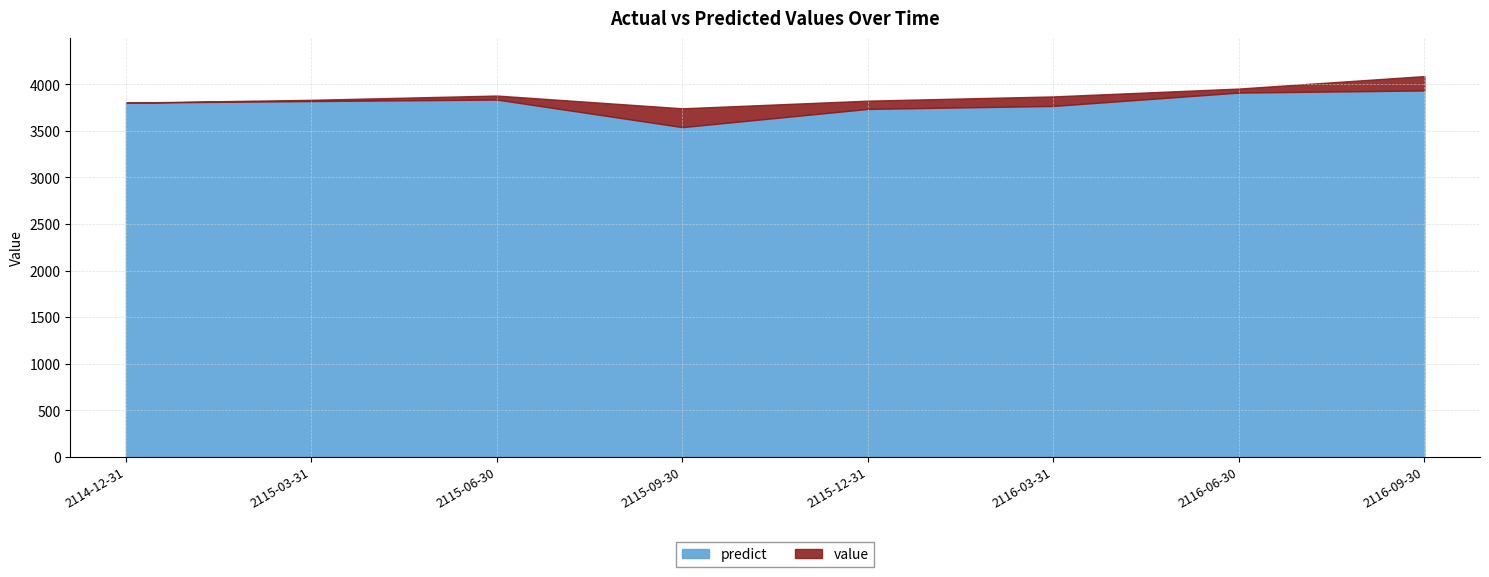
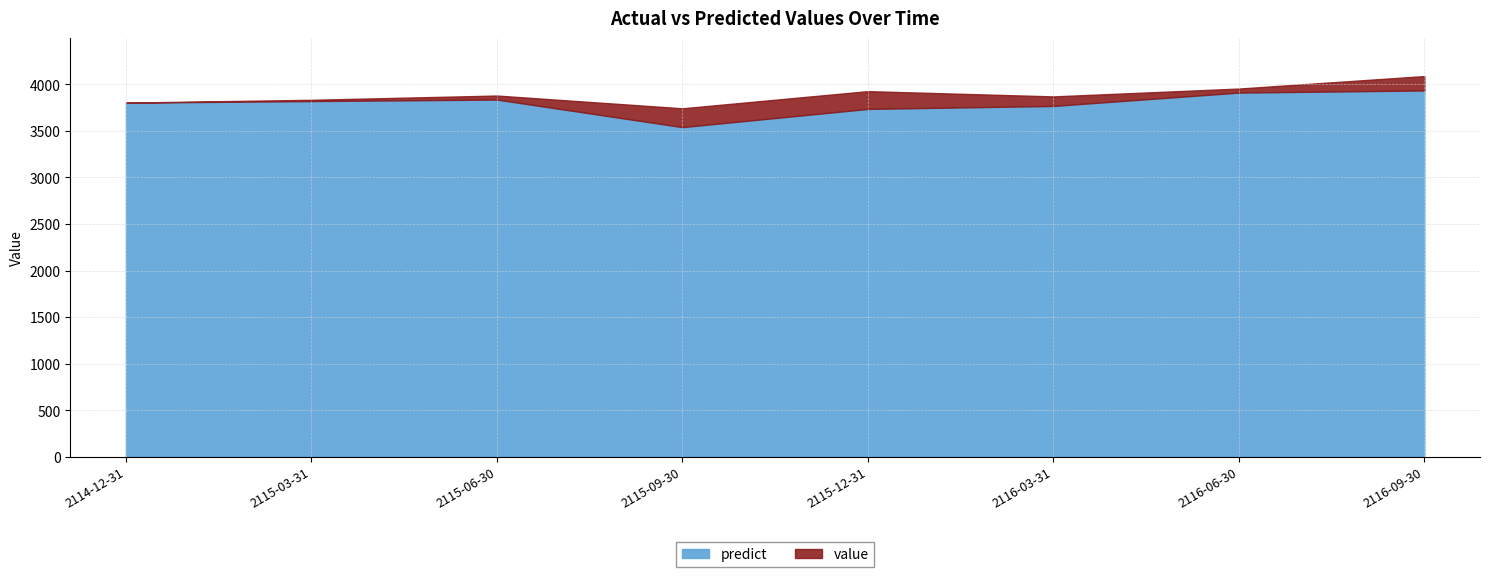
  {
    "predict": {
      "2115-06-30": 3800,
      "2115-09-30": 3500,
      "2115-12-31": 3700,
      "2116-03-31": 3800,
      "2116-06-30": 3900,
      "2116-09-30": 3900
    },
    "value": {
      "2115-06-30": 0,
      "2115-09-30": 200,
-     "2115-12-31": 100,
+     "2115-12-31": 200,
      "2116-03-31": 100,
      "2116-06-30": 0,
      "2116-09-30": 200
    }
  }
